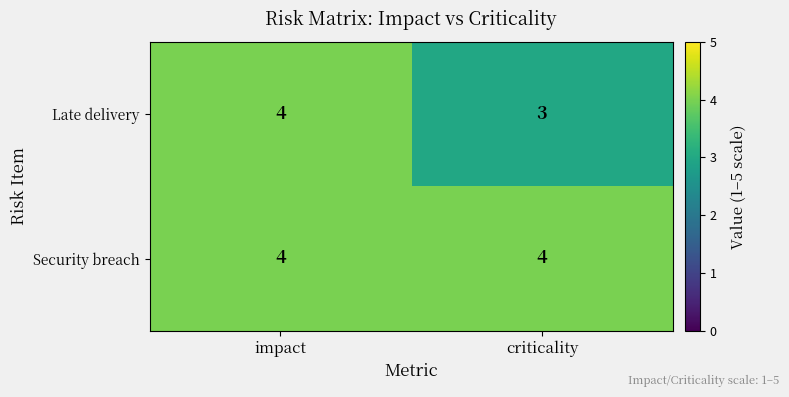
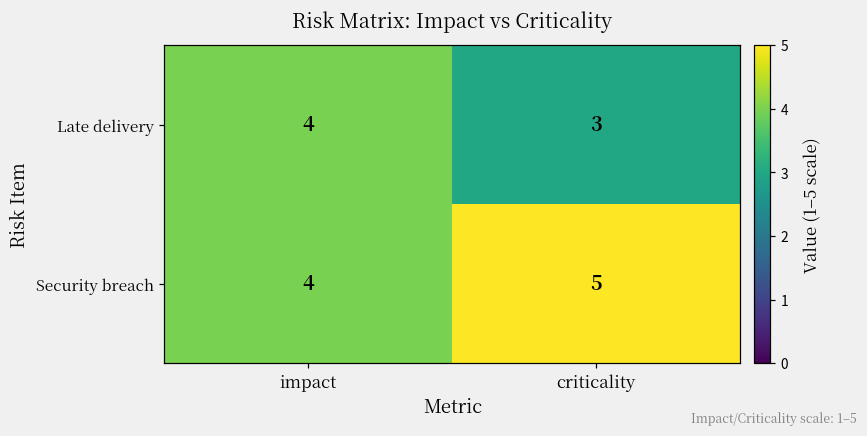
  {
    "Late delivery": {
      "impact": 4,
      "criticality": 3
    },
    "Security breach": {
      "impact": 4,
-     "criticality": 4
+     "criticality": 5
    }
  }
